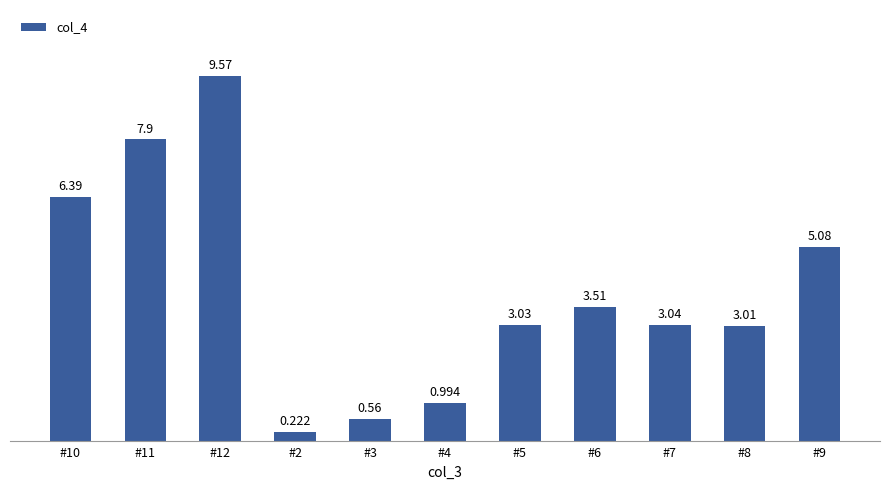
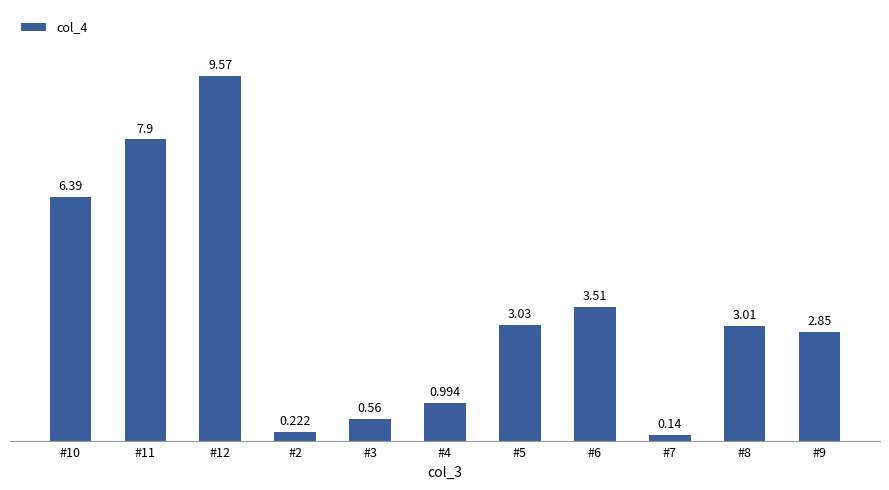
  {
    "#10": 6.39,
    "#11": 7.9,
    "#12": 9.57,
    "#2": 0.222,
    "#3": 0.56,
    "#4": 0.994,
    "#5": 3.03,
    "#6": 3.51,
-   "#7": 3.04,
+   "#7": 0.14,
    "#8": 3.01,
-   "#9": 5.08
+   "#9": 2.85
  }
